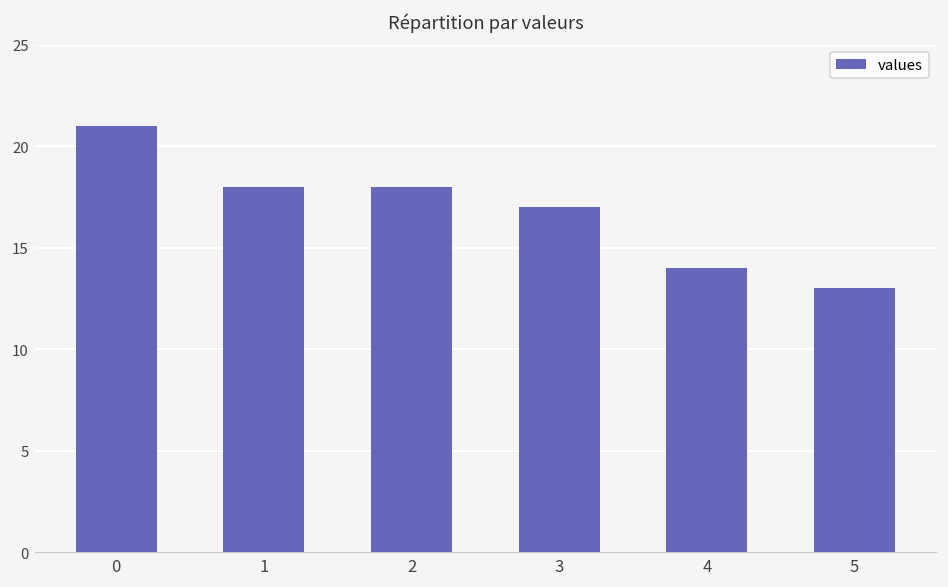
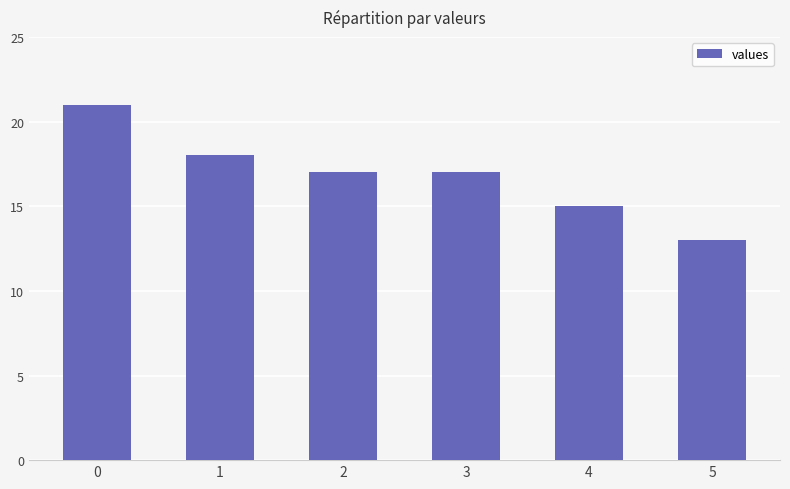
  {
    "0": 21,
    "1": 18,
-   "2": 18,
+   "2": 17,
    "3": 17,
-   "4": 14,
+   "4": 15,
    "5": 13
  }
